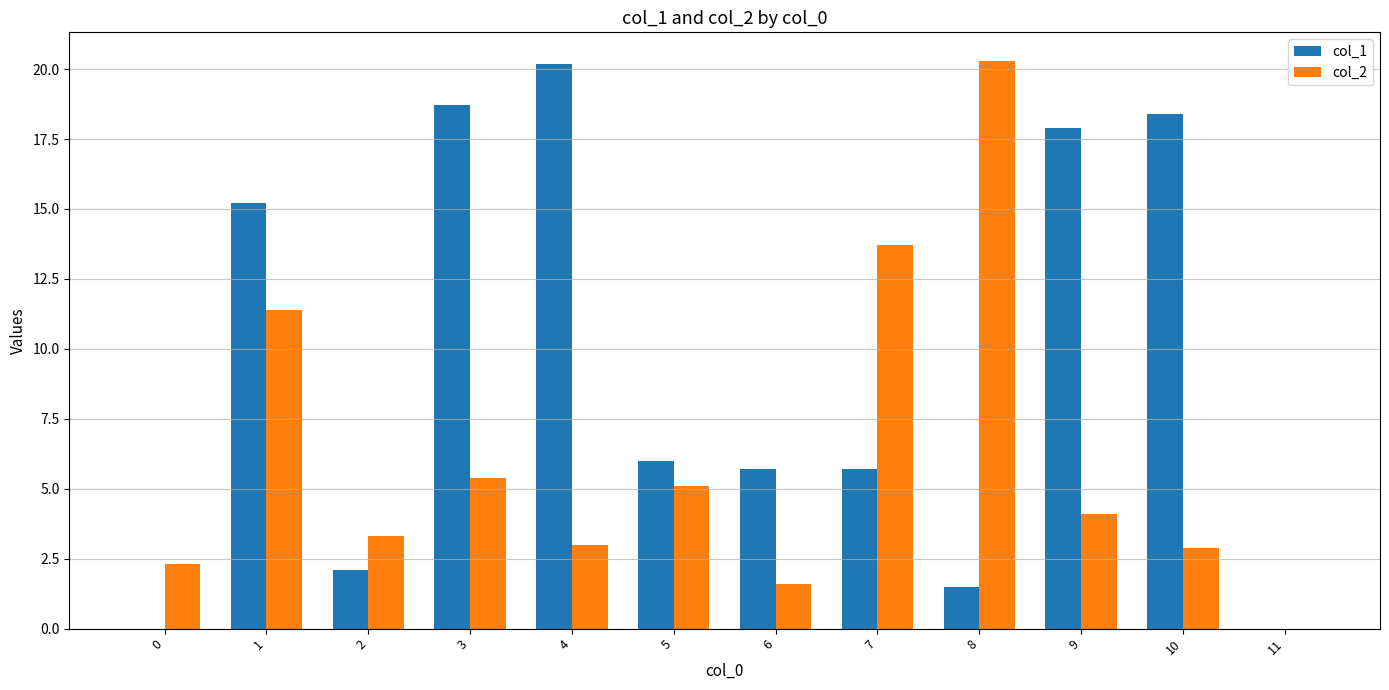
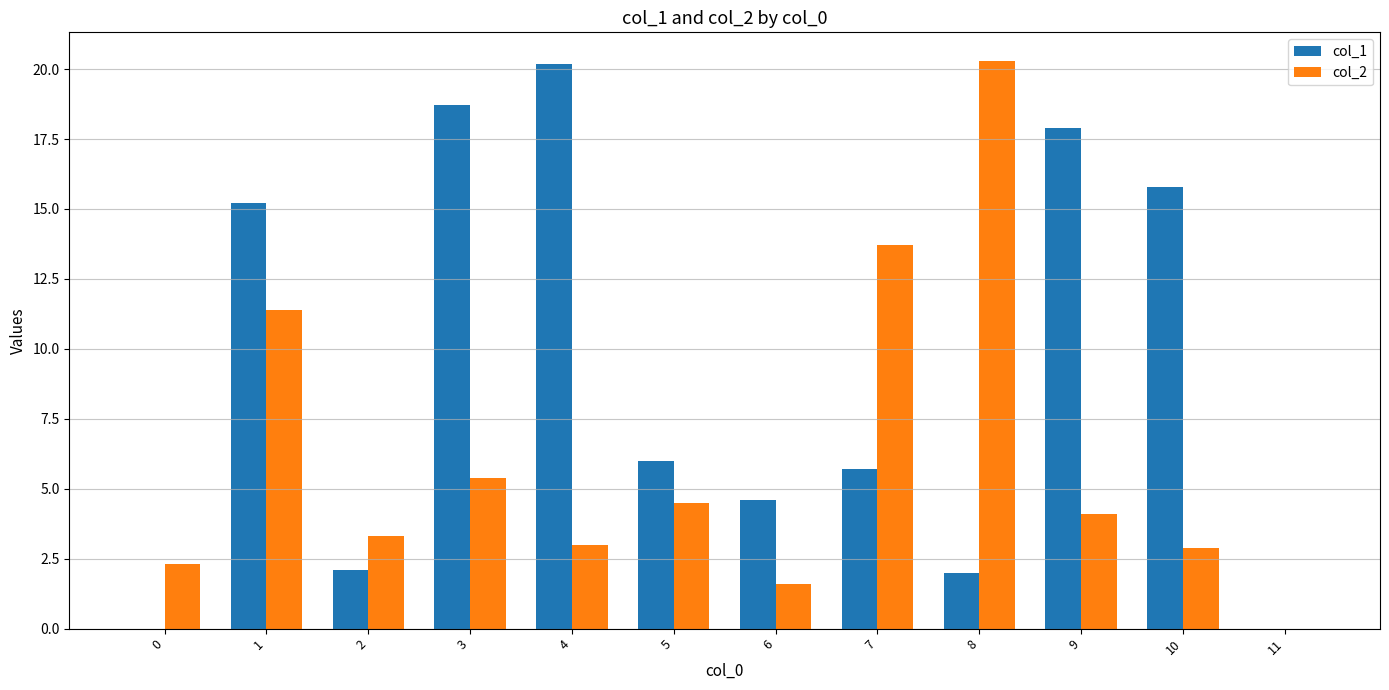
  {
    "col_1": {
      "0": 0.0,
      "1": 15.2,
      "2": 2.1,
      "3": 18.7,
      "4": 20.2,
      "5": 6.0,
-     "6": 5.7,
+     "6": 4.6,
      "7": 5.7,
-     "8": 1.5,
+     "8": 2.0,
      "9": 17.9,
-     "10": 18.4,
+     "10": 15.8,
      "11": 0.0
    },
    "col_2": {
      "0": 2.3,
      "1": 11.4,
      "2": 3.3,
      "3": 5.4,
      "4": 3.0,
-     "5": 5.1,
+     "5": 4.5,
      "6": 1.6,
      "7": 13.7,
      "8": 20.3,
      "9": 4.1,
      "10": 2.9,
      "11": 0.0
    }
  }
